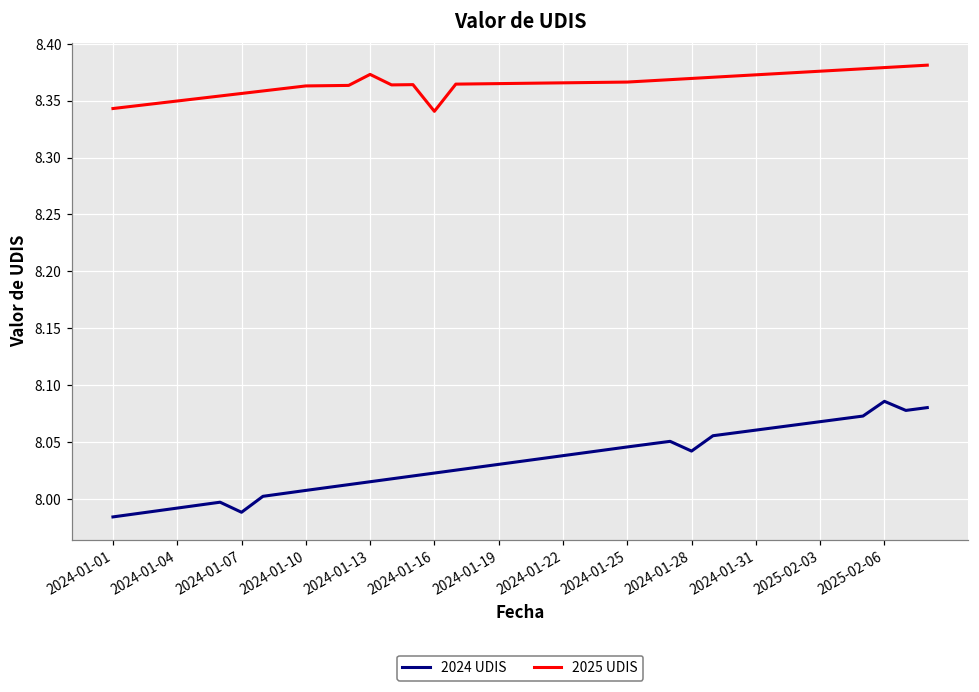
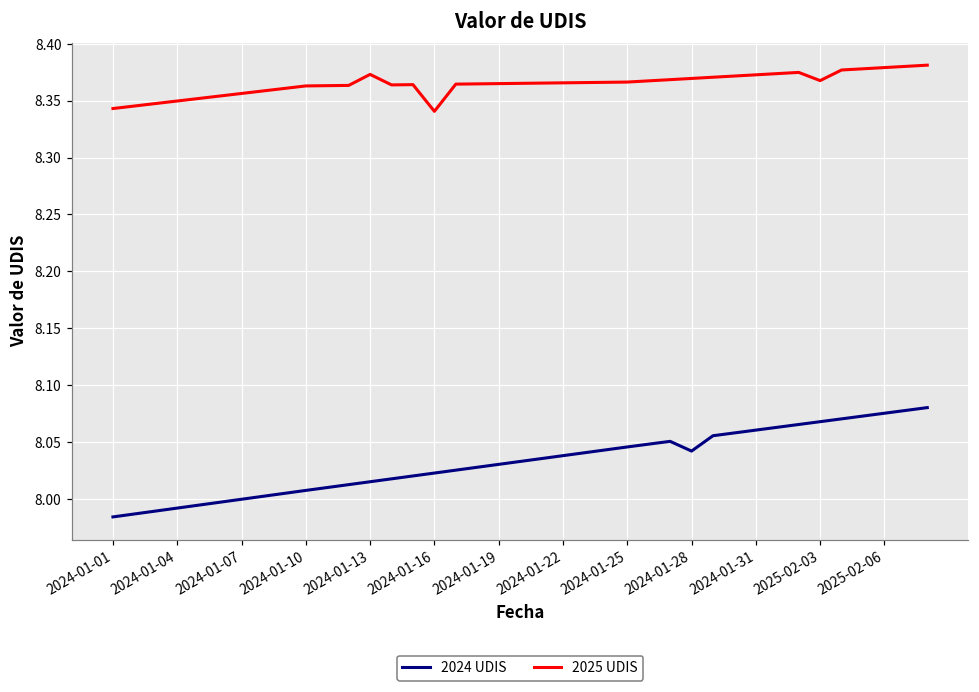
  {
    "2024 UDIS": {
      "2024-01-01": 7.984,
      "2024-01-04": 7.992,
-     "2024-01-07": 7.988,
+     "2024-01-07": 8.000,
      "2024-01-10": 8.007,
      "2024-01-13": 8.015,
      "2024-01-16": 8.023,
      "2024-01-19": 8.030,
      "2024-01-22": 8.038,
      "2024-01-25": 8.046,
      "2024-01-28": 8.042,
      "2024-01-31": 8.060,
      "2025-02-03": 8.068,
-     "2025-02-06": 8.086
+     "2025-02-06": 8.075
    },
    "2025 UDIS": {
      "2024-01-01": 8.343,
      "2024-01-04": 8.350,
      "2024-01-07": 8.356,
      "2024-01-10": 8.363,
      "2024-01-13": 8.373,
      "2024-01-16": 8.341,
      "2024-01-19": 8.365,
      "2024-01-22": 8.366,
      "2024-01-25": 8.366,
      "2024-01-28": 8.370,
      "2024-01-31": 8.373,
-     "2025-02-03": 8.376,
+     "2025-02-03": 8.368,
      "2025-02-06": 8.379
    }
  }
